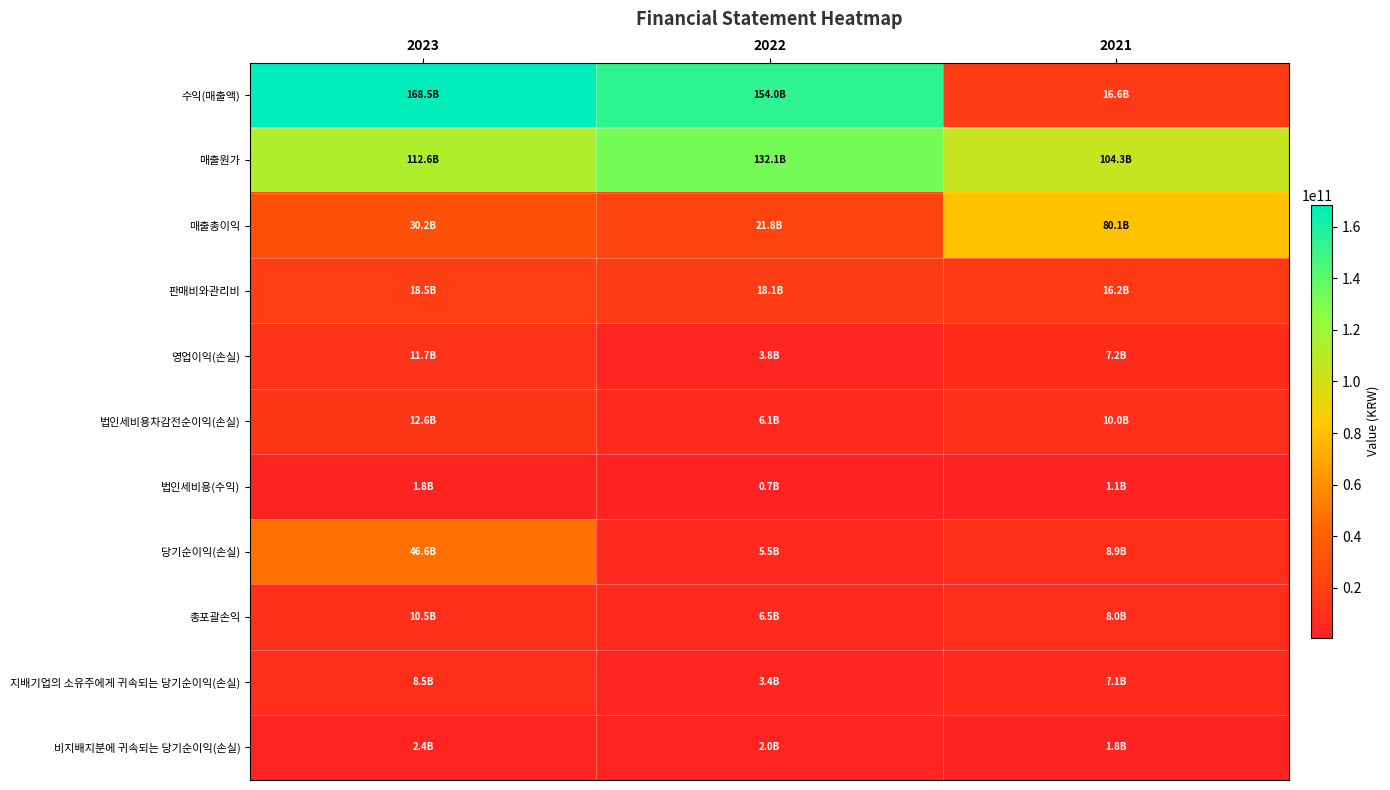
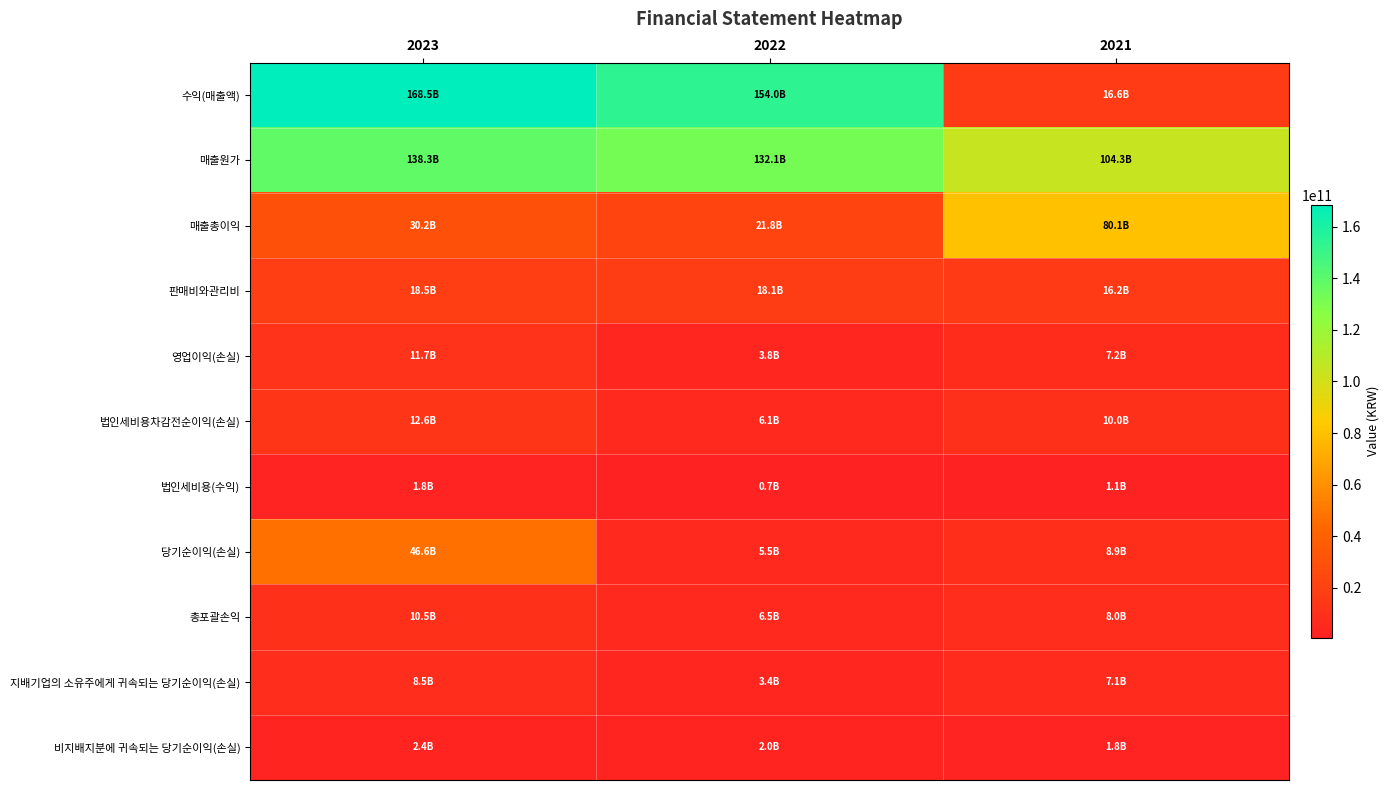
  {
    "수익(매출액)": {
      "2023": "168.5B",
      "2022": "154.0B",
      "2021": "16.6B"
    },
    "매출원가": {
-     "2023": "112.6B",
+     "2023": "138.3B",
      "2022": "132.1B",
      "2021": "104.3B"
    },
    "매출총이익": {
      "2023": "30.2B",
      "2022": "21.8B",
      "2021": "80.1B"
    },
    "판매비와관리비": {
      "2023": "18.5B",
      "2022": "18.1B",
      "2021": "16.2B"
    },
    "영업이익(손실)": {
      "2023": "11.7B",
      "2022": "3.8B",
      "2021": "7.2B"
    },
    "법인세비용차감전순이익(손실)": {
      "2023": "12.6B",
      "2022": "6.1B",
      "2021": "10.0B"
    },
    "법인세비용(수익)": {
      "2023": "1.8B",
      "2022": "0.7B",
      "2021": "1.1B"
    },
    "당기순이익(손실)": {
      "2023": "46.6B",
      "2022": "5.5B",
      "2021": "8.9B"
    },
    "총포괄손익": {
      "2023": "10.5B",
      "2022": "6.5B",
      "2021": "8.0B"
    },
    "지배기업의 소유주에게 귀속되는 당기순이익(손실)": {
      "2023": "8.5B",
      "2022": "3.4B",
      "2021": "7.1B"
    },
    "비지배지분에 귀속되는 당기순이익(손실)": {
      "2023": "2.4B",
      "2022": "2.0B",
      "2021": "1.8B"
    }
  }
